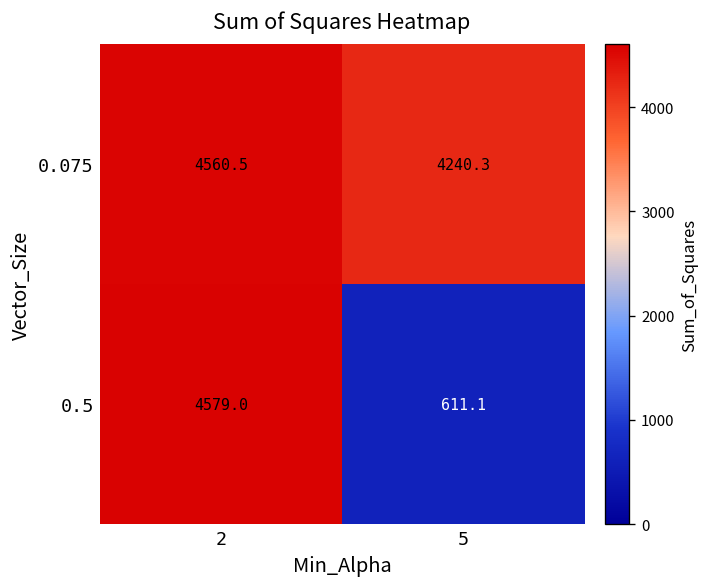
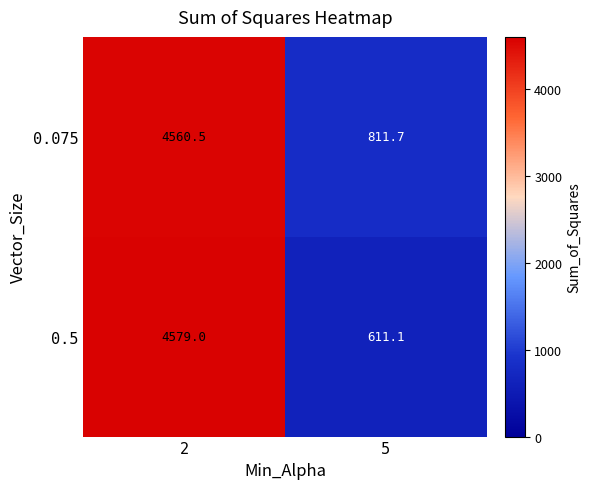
  {
    "0.075": {
      "2": 4560.5,
-     "5": 4240.3
+     "5": 811.7
    },
    "0.5": {
      "2": 4579.0,
      "5": 611.1
    }
  }
